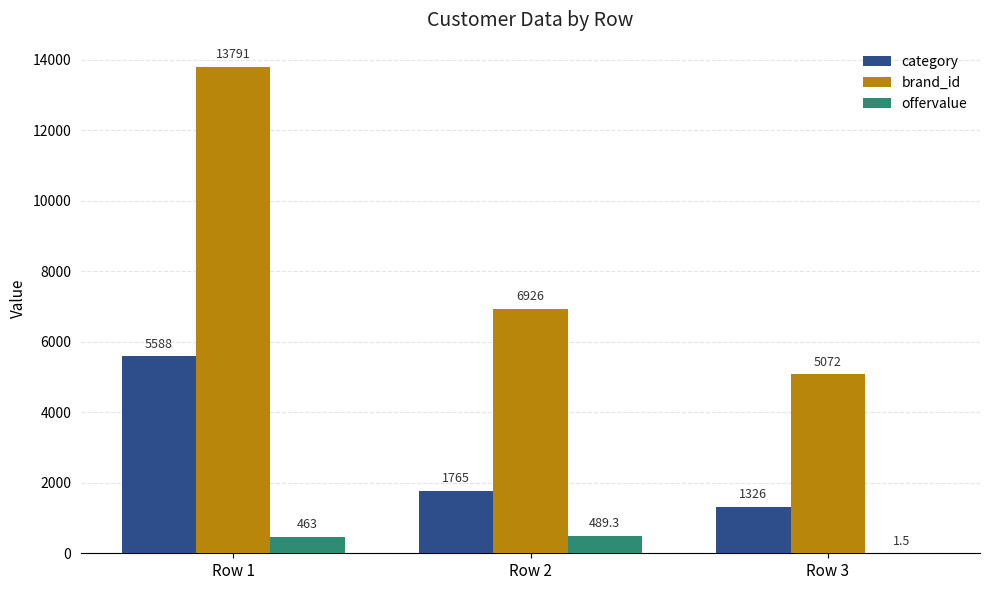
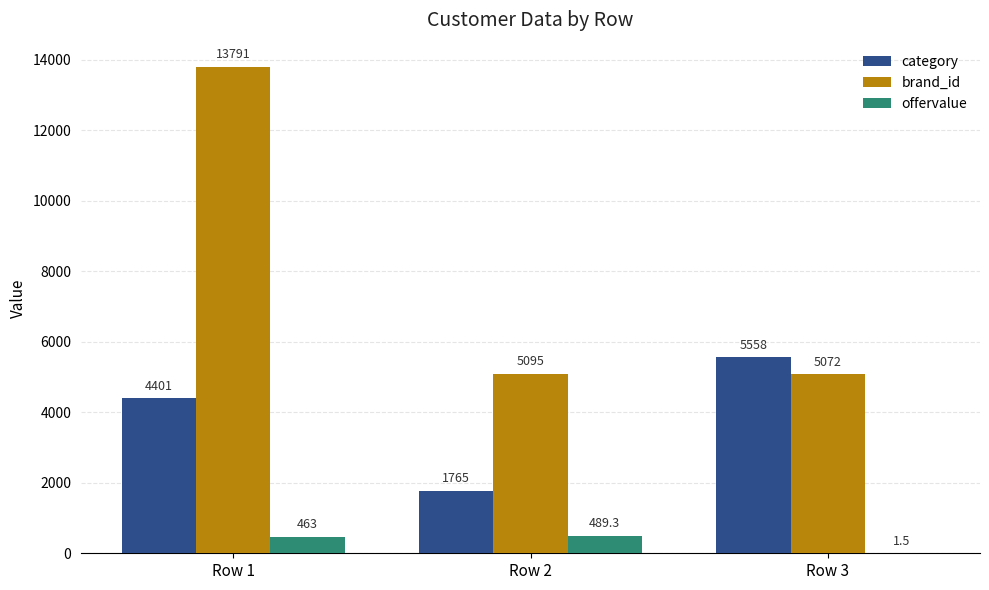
  {
    "category": {
-     "Row 1": 5588,
+     "Row 1": 4401,
      "Row 2": 1765,
-     "Row 3": 1326
+     "Row 3": 5558
    },
    "brand_id": {
      "Row 1": 13791,
-     "Row 2": 6926,
+     "Row 2": 5095,
      "Row 3": 5072
    },
    "offervalue": {
      "Row 1": 463,
      "Row 2": 489.3,
      "Row 3": 1.5
    }
  }
